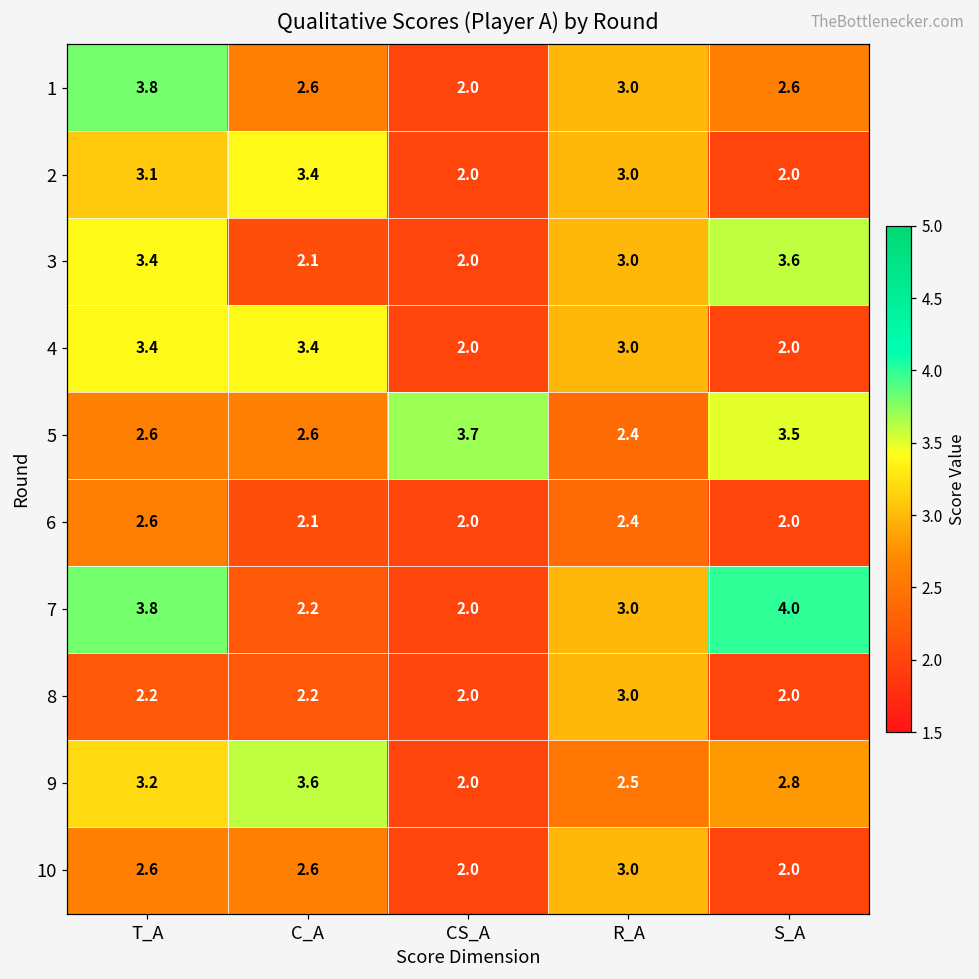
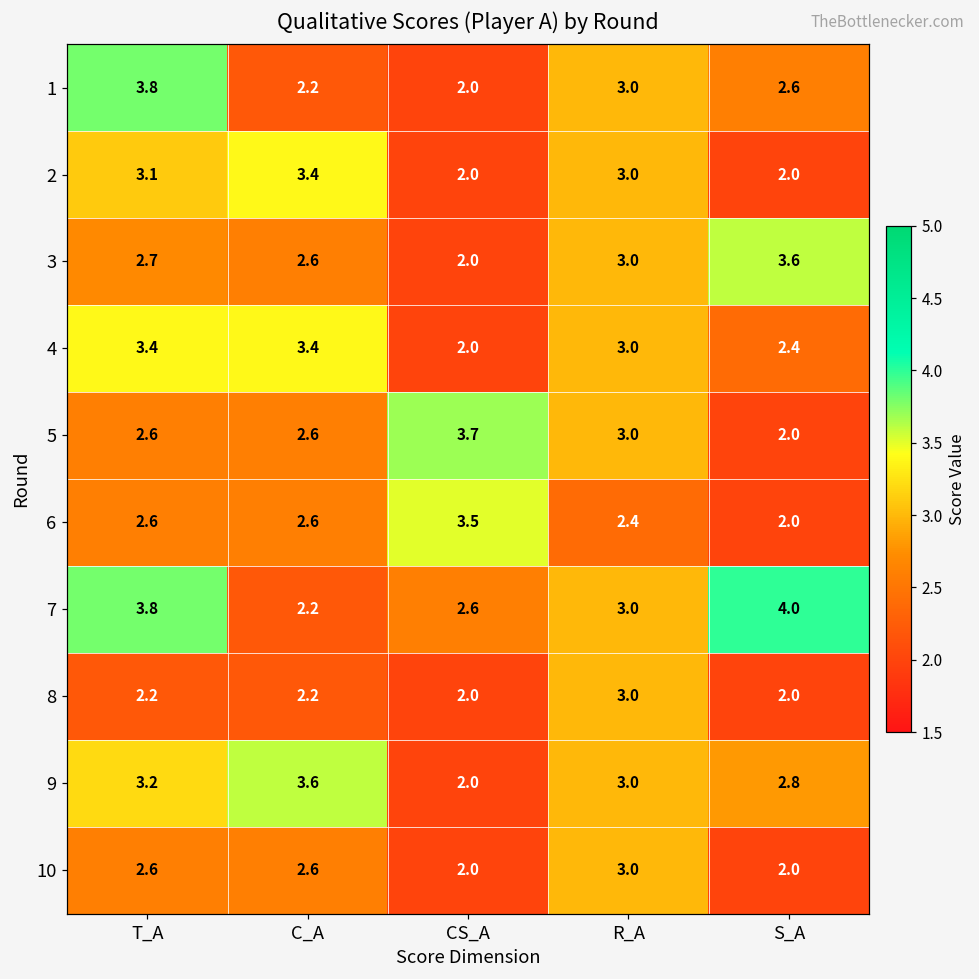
  {
    "1": {
      "T_A": 3.8,
-     "C_A": 2.6,
+     "C_A": 2.2,
      "CS_A": 2.0,
      "R_A": 3.0,
      "S_A": 2.6
    },
    "2": {
      "T_A": 3.1,
      "C_A": 3.4,
      "CS_A": 2.0,
      "R_A": 3.0,
      "S_A": 2.0
    },
    "3": {
-     "T_A": 3.4,
-     "C_A": 2.1,
+     "T_A": 2.7,
+     "C_A": 2.6,
      "CS_A": 2.0,
      "R_A": 3.0,
      "S_A": 3.6
    },
    "4": {
      "T_A": 3.4,
      "C_A": 3.4,
      "CS_A": 2.0,
      "R_A": 3.0,
-     "S_A": 2.0
+     "S_A": 2.4
    },
    "5": {
      "T_A": 2.6,
      "C_A": 2.6,
      "CS_A": 3.7,
-     "R_A": 2.4,
-     "S_A": 3.5
+     "R_A": 3.0,
+     "S_A": 2.0
    },
    "6": {
      "T_A": 2.6,
-     "C_A": 2.1,
-     "CS_A": 2.0,
+     "C_A": 2.6,
+     "CS_A": 3.5,
      "R_A": 2.4,
      "S_A": 2.0
    },
    "7": {
      "T_A": 3.8,
      "C_A": 2.2,
-     "CS_A": 2.0,
+     "CS_A": 2.6,
      "R_A": 3.0,
      "S_A": 4.0
    },
    "8": {
      "T_A": 2.2,
      "C_A": 2.2,
      "CS_A": 2.0,
      "R_A": 3.0,
      "S_A": 2.0
    },
    "9": {
      "T_A": 3.2,
      "C_A": 3.6,
      "CS_A": 2.0,
-     "R_A": 2.5,
+     "R_A": 3.0,
      "S_A": 2.8
    },
    "10": {
      "T_A": 2.6,
      "C_A": 2.6,
      "CS_A": 2.0,
      "R_A": 3.0,
      "S_A": 2.0
    }
  }
